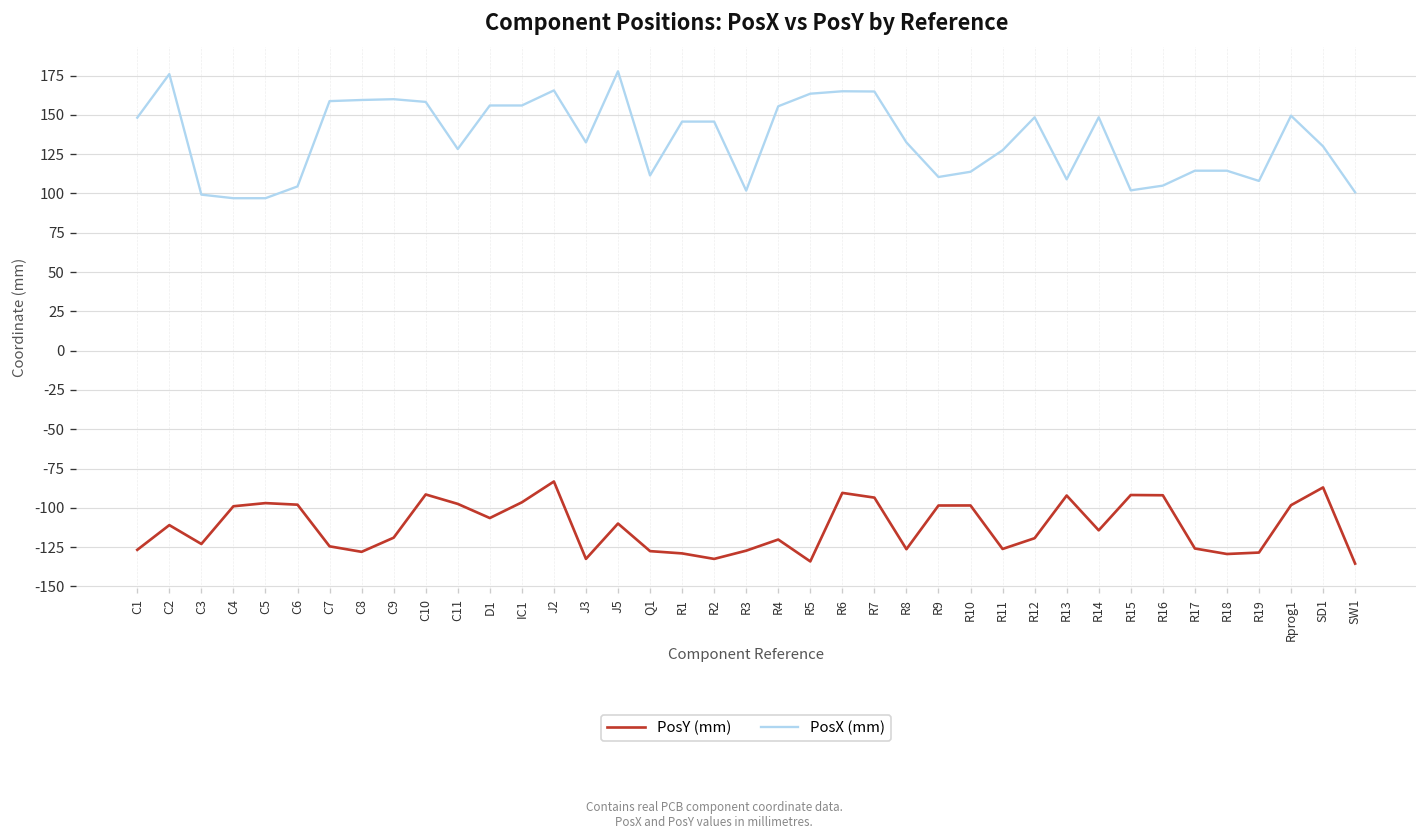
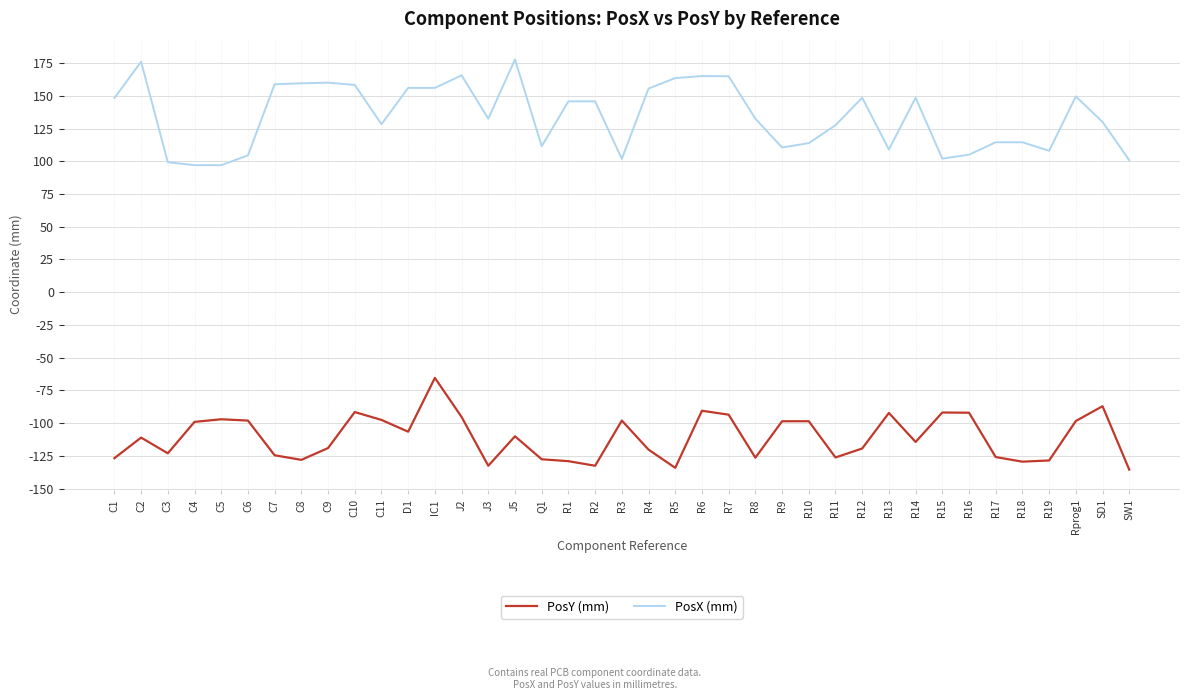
  {
    "PosY (mm)": {
      "C1": -127,
      "C2": -111,
      "C3": -123,
      "C4": -99,
      "C5": -97,
      "C6": -98,
      "C7": -125,
      "C8": -128,
      "C9": -119,
      "C10": -92,
      "C11": -98,
      "D1": -107,
-     "IC1": -97,
-     "J2": -83,
+     "IC1": -65,
+     "J2": -95,
      "J3": -133,
      "J5": -110,
      "Q1": -128,
      "R1": -129,
      "R2": -133,
-     "R3": -127,
+     "R3": -98,
      "R4": -120,
      "R5": -134,
      "R6": -91,
      "R7": -94,
      "R8": -126,
      "R9": -99,
      "R10": -99,
      "R11": -126,
      "R12": -119,
      "R13": -92,
      "R14": -114,
      "R15": -92,
      "R16": -92,
      "R17": -126,
      "R18": -129,
      "R19": -128,
      "Rprog1": -98,
      "SD1": -87,
      "SW1": -135
    },
    "PosX (mm)": {
      "C1": 148,
      "C2": 176,
      "C3": 99,
      "C4": 97,
      "C5": 97,
      "C6": 105,
      "C7": 159,
      "C8": 160,
      "C9": 160,
      "C10": 158,
      "C11": 128,
      "D1": 156,
      "IC1": 156,
      "J2": 166,
      "J3": 133,
      "J5": 178,
      "Q1": 111,
      "R1": 146,
      "R2": 146,
      "R3": 102,
      "R4": 156,
      "R5": 164,
      "R6": 165,
      "R7": 165,
      "R8": 133,
      "R9": 111,
      "R10": 114,
      "R11": 128,
      "R12": 149,
      "R13": 109,
      "R14": 149,
      "R15": 102,
      "R16": 105,
      "R17": 115,
      "R18": 115,
      "R19": 108,
      "Rprog1": 150,
      "SD1": 130,
      "SW1": 101
    }
  }
